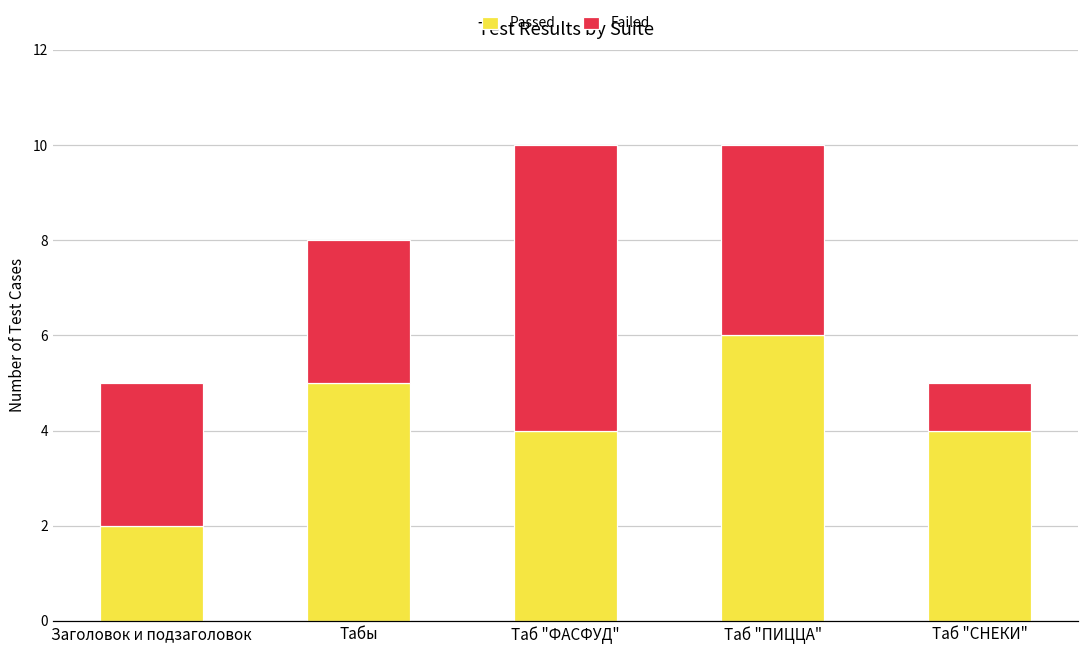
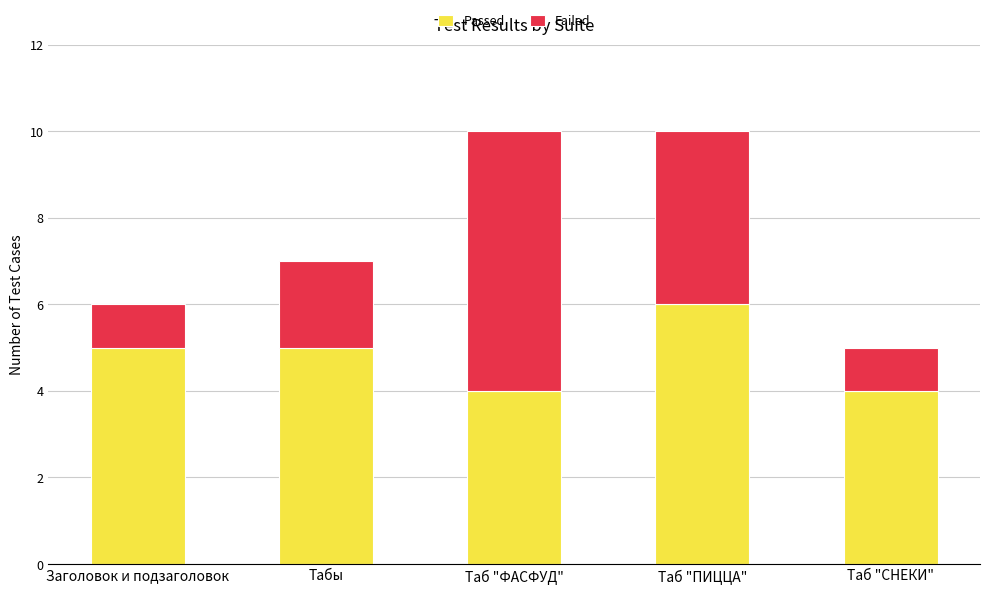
  {
    "Passed": {
-     "Заголовок и подзаголовок": 2,
+     "Заголовок и подзаголовок": 5,
      "Табы": 5,
      "Таб \"ФАСФУД\"": 4,
      "Таб \"ПИЦЦА\"": 6,
      "Таб \"СНЕКИ\"": 4
    },
    "Failed": {
-     "Заголовок и подзаголовок": 3,
-     "Табы": 3,
+     "Заголовок и подзаголовок": 1,
+     "Табы": 2,
      "Таб \"ФАСФУД\"": 6,
      "Таб \"ПИЦЦА\"": 4,
      "Таб \"СНЕКИ\"": 1
    }
  }
